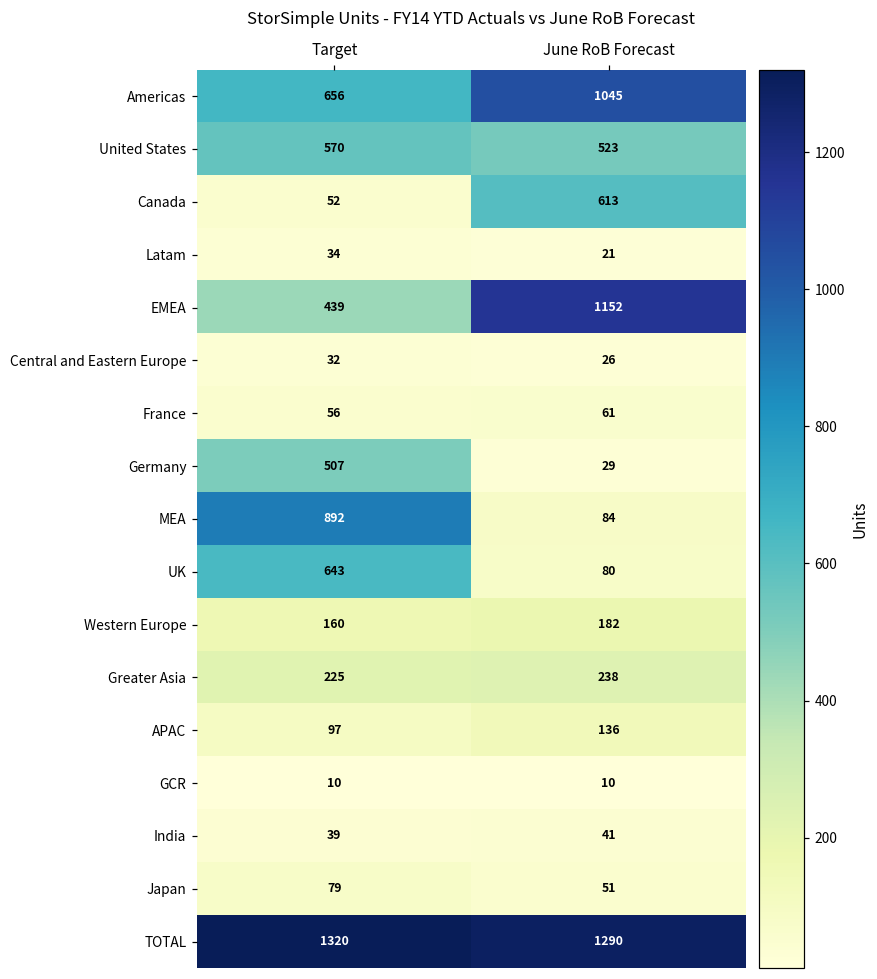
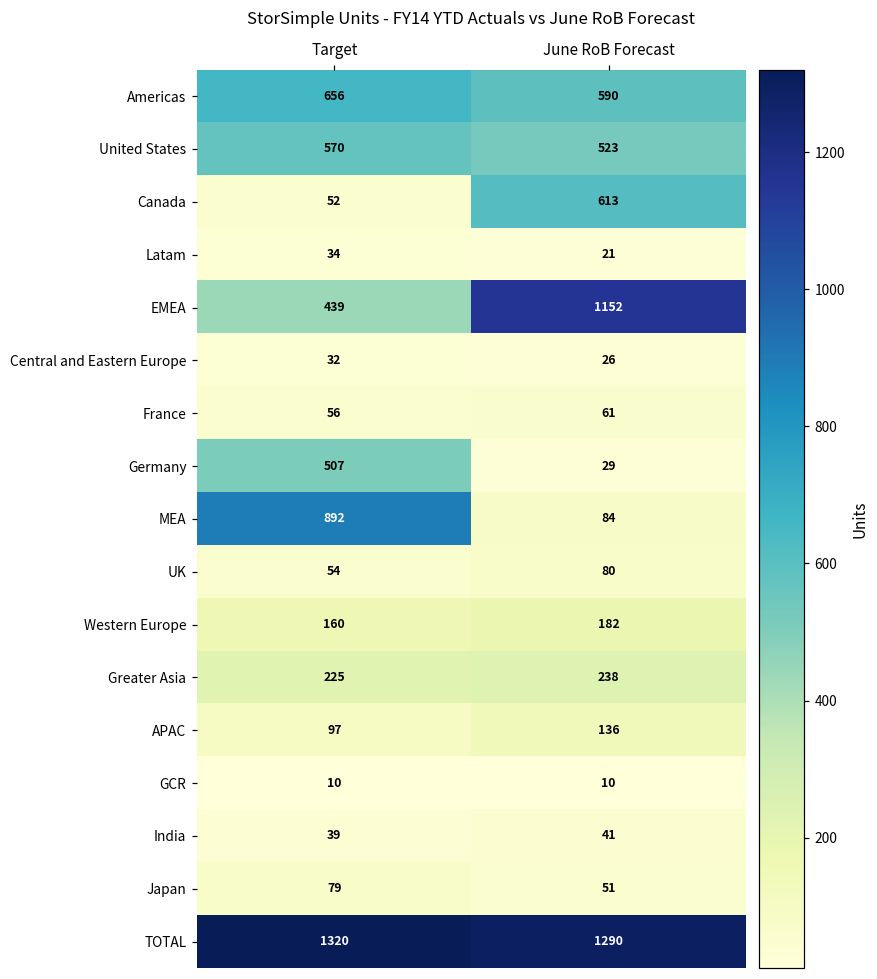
  {
    "Americas": {
      "Target": 656,
-     "June RoB Forecast": 1045
+     "June RoB Forecast": 590
    },
    "United States": {
      "Target": 570,
      "June RoB Forecast": 523
    },
    "Canada": {
      "Target": 52,
      "June RoB Forecast": 613
    },
    "Latam": {
      "Target": 34,
      "June RoB Forecast": 21
    },
    "EMEA": {
      "Target": 439,
      "June RoB Forecast": 1152
    },
    "Central and Eastern Europe": {
      "Target": 32,
      "June RoB Forecast": 26
    },
    "France": {
      "Target": 56,
      "June RoB Forecast": 61
    },
    "Germany": {
      "Target": 507,
      "June RoB Forecast": 29
    },
    "MEA": {
      "Target": 892,
      "June RoB Forecast": 84
    },
    "UK": {
-     "Target": 643,
+     "Target": 54,
      "June RoB Forecast": 80
    },
    "Western Europe": {
      "Target": 160,
      "June RoB Forecast": 182
    },
    "Greater Asia": {
      "Target": 225,
      "June RoB Forecast": 238
    },
    "APAC": {
      "Target": 97,
      "June RoB Forecast": 136
    },
    "GCR": {
      "Target": 10,
      "June RoB Forecast": 10
    },
    "India": {
      "Target": 39,
      "June RoB Forecast": 41
    },
    "Japan": {
      "Target": 79,
      "June RoB Forecast": 51
    },
    "TOTAL": {
      "Target": 1320,
      "June RoB Forecast": 1290
    }
  }
